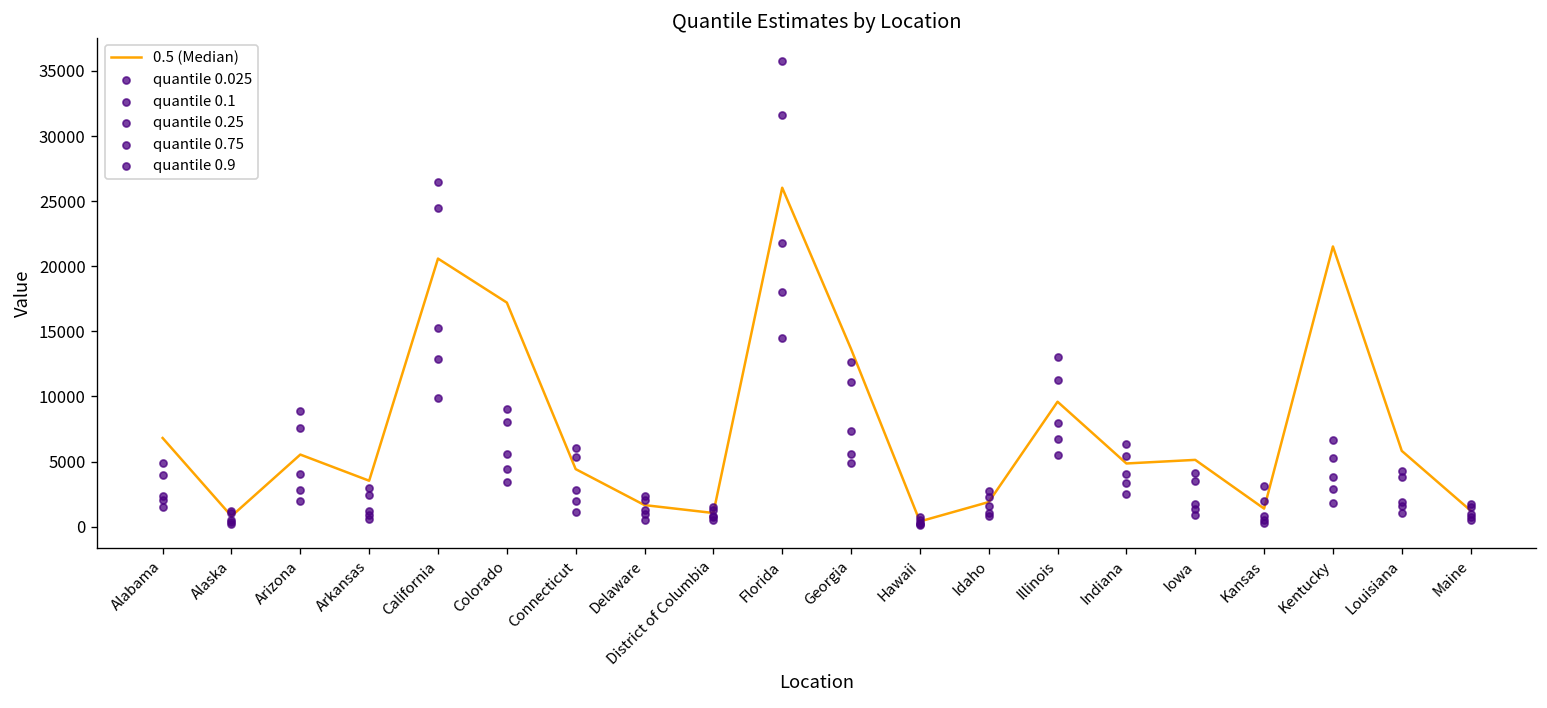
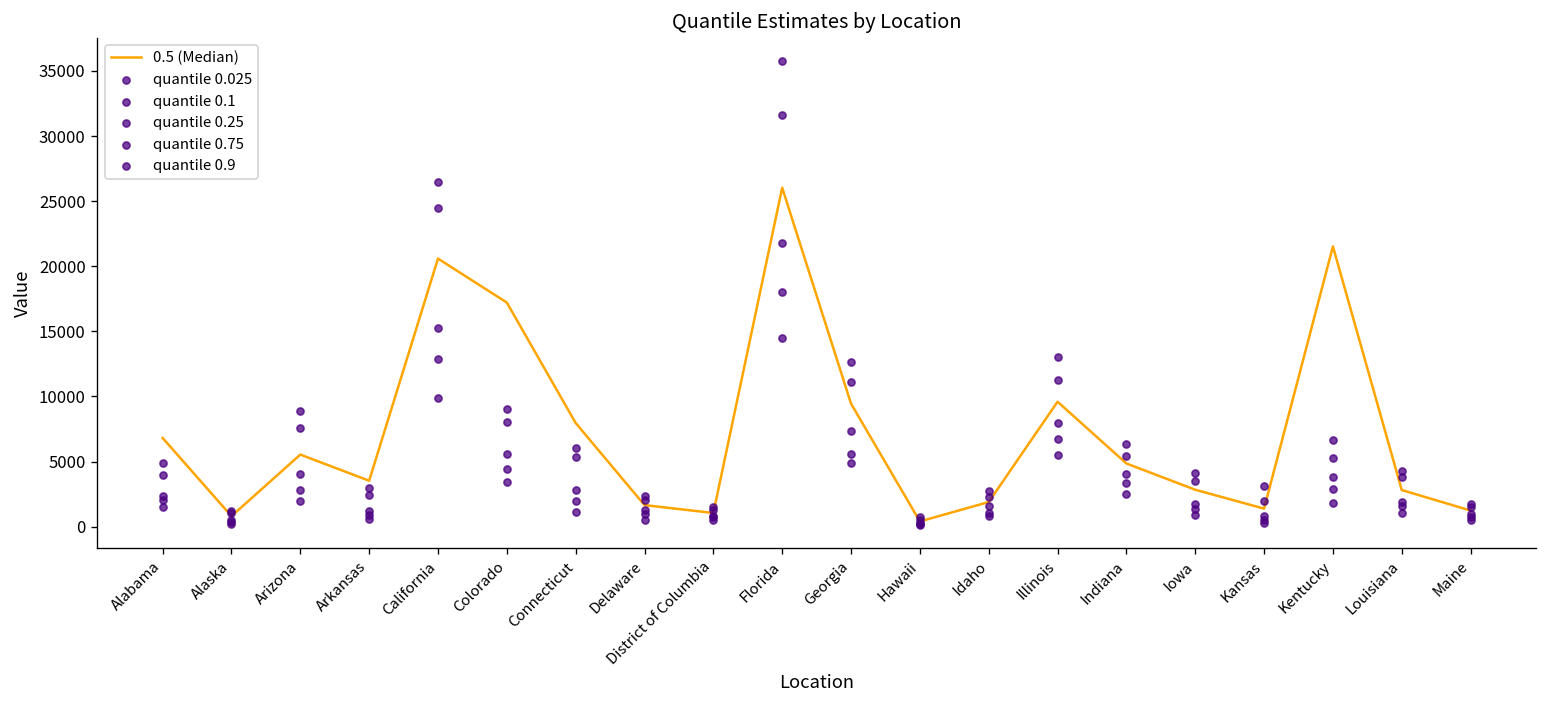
  {
    "0.5 (Median)": {
      "Alabama": 6800,
      "Arizona": 5500,
      "Arkansas": 3500,
      "California": 20600,
      "Colorado": 17200,
-     "Connecticut": 4400,
+     "Connecticut": 8000,
      "Delaware": 1700,
      "Florida": 26000,
-     "Georgia": 13700,
+     "Georgia": 9400,
      "Idaho": 1900,
      "Illinois": 9600,
      "Indiana": 4900,
-     "Iowa": 5100,
+     "Iowa": 2800,
      "Kansas": 1400,
      "Kentucky": 21500,
-     "Louisiana": 5800
+     "Louisiana": 2800
    }
  }
